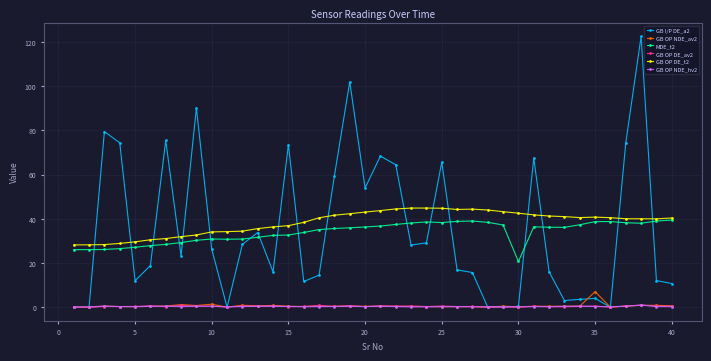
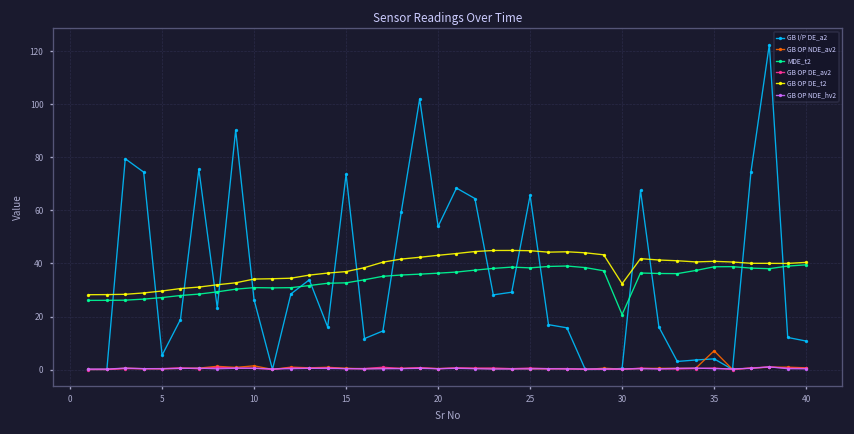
  {
    "GB I/P DE_a2": {
-     "5": 12,
+     "5": 5,
      "10": 26,
      "15": 74,
      "20": 54,
      "25": 66,
      "35": 4,
      "40": 11
    },
    "GB OP NDE_av2": {
      "35": 7
    },
    "MDE_t2": {
      "5": 27,
      "10": 31,
      "15": 33,
      "20": 36,
      "25": 38,
      "30": 21,
      "35": 39
    },
    "GB OP DE_t2": {
      "5": 30,
      "10": 34,
      "15": 37,
      "20": 43,
      "25": 45,
-     "30": 43,
+     "30": 32,
      "35": 41
    }
  }
